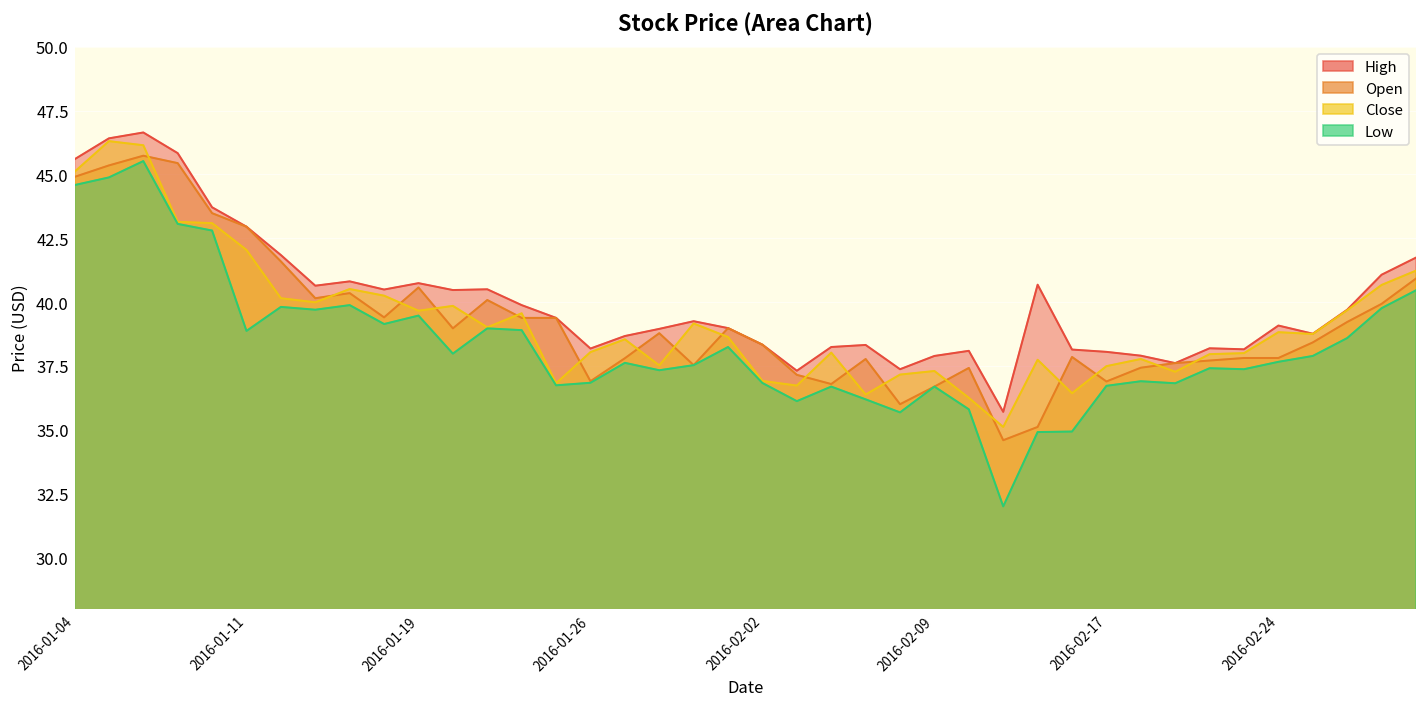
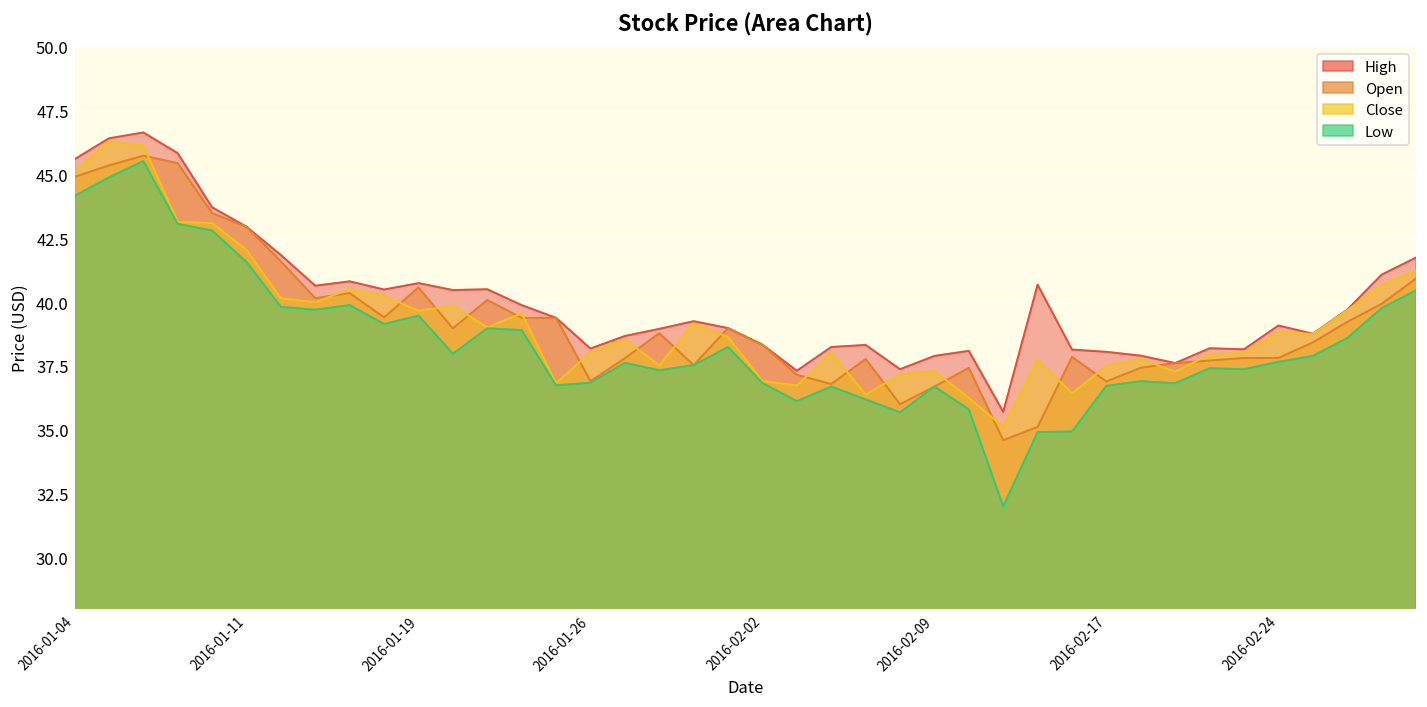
  {
    "Low": {
-     "2016-01-04": 44.6,
-     "2016-01-11": 38.9,
+     "2016-01-04": 44.2,
+     "2016-01-11": 41.6,
      "2016-01-19": 39.5,
      "2016-02-17": 36.7,
      "2016-02-24": 37.7
    }
  }
